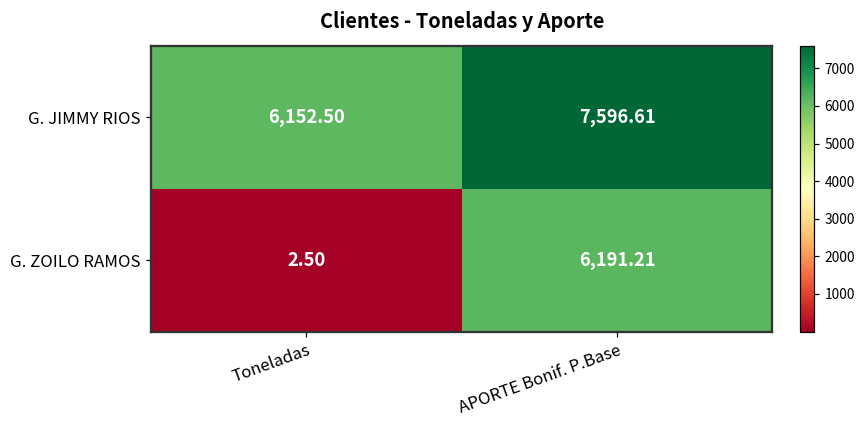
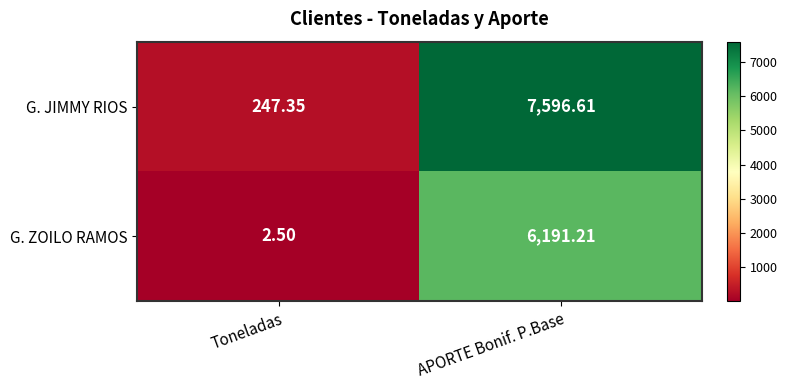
  {
    "G. JIMMY RIOS": {
-     "Toneladas": "6,152.50",
+     "Toneladas": "247.35",
      "APORTE Bonif. P.Base": "7,596.61"
    },
    "G. ZOILO RAMOS": {
      "Toneladas": "2.50",
      "APORTE Bonif. P.Base": "6,191.21"
    }
  }
